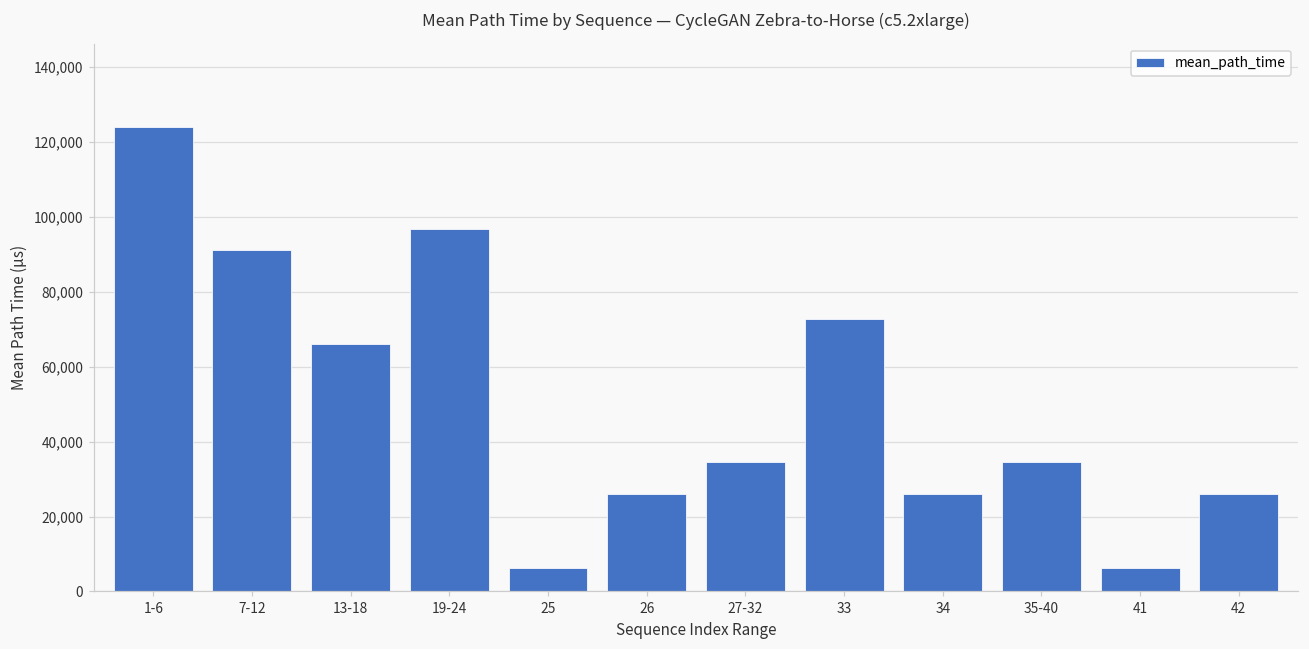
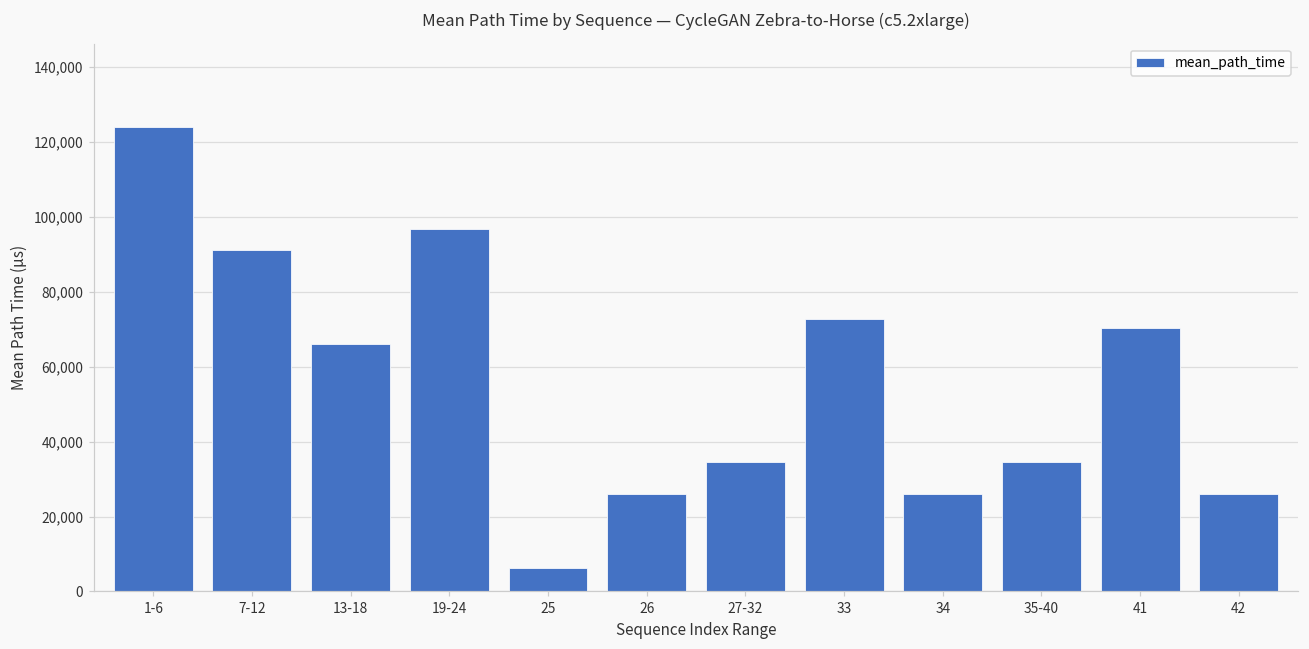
  {
    "1-6": "124,000",
    "7-12": "91,000",
    "13-18": "66,000",
    "19-24": "97,000",
    "25": "6,000",
    "26": "26,000",
    "27-32": "35,000",
    "33": "73,000",
    "34": "26,000",
    "35-40": "35,000",
-   "41": "6,000",
+   "41": "70,000",
    "42": "26,000"
  }
